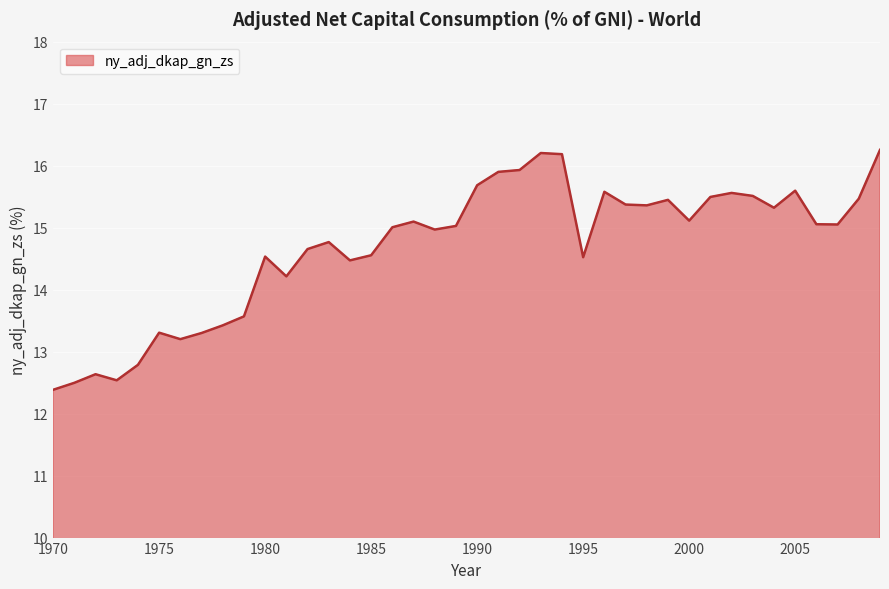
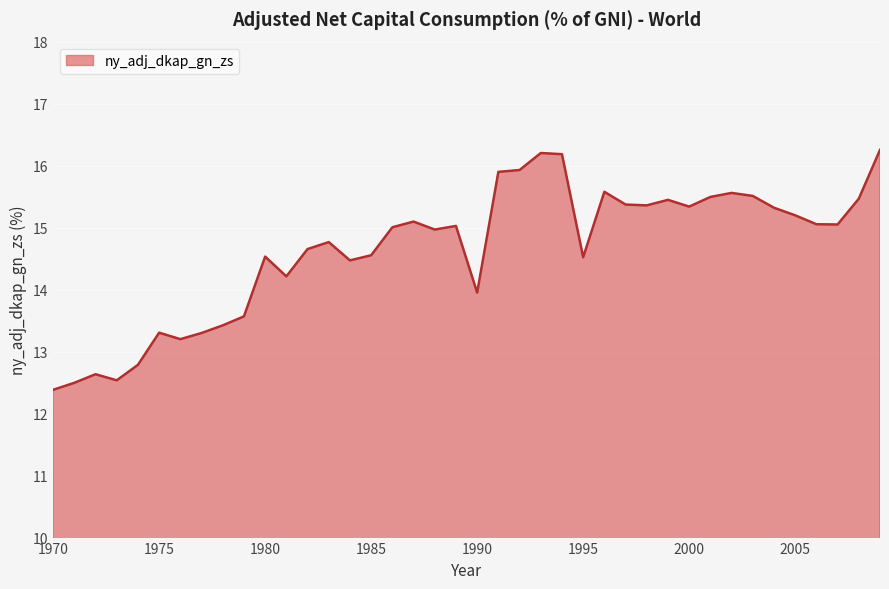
  {
    "1970": 12.4,
    "1975": 13.3,
    "1980": 14.5,
    "1985": 14.6,
-   "1990": 15.7,
+   "1990": 14.0,
    "1995": 14.5,
-   "2000": 15.1,
-   "2005": 15.6
+   "2000": 15.3,
+   "2005": 15.2
  }
